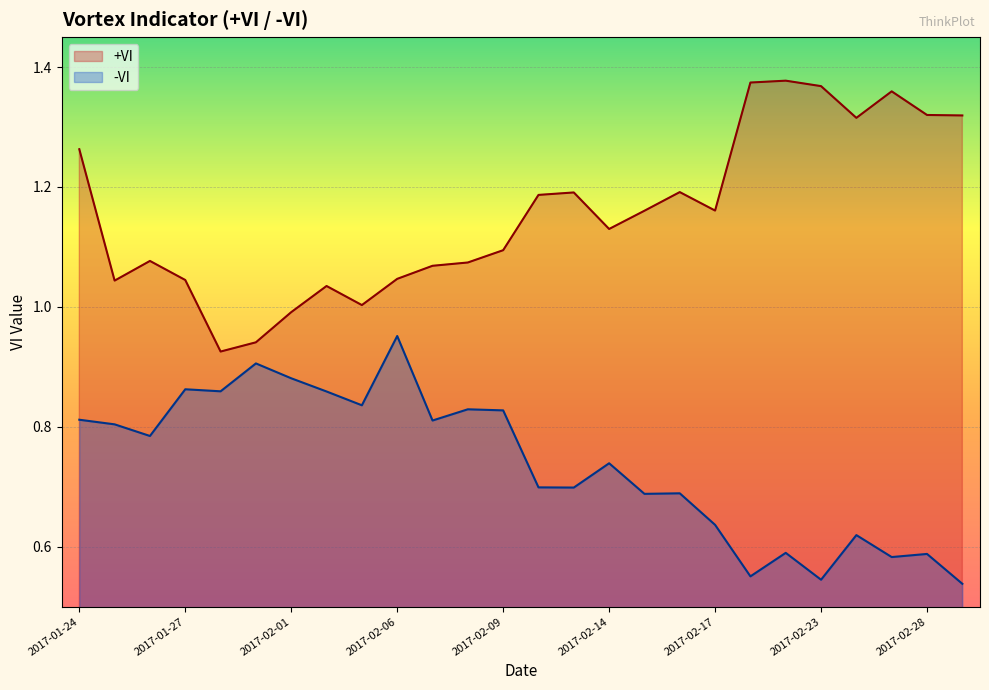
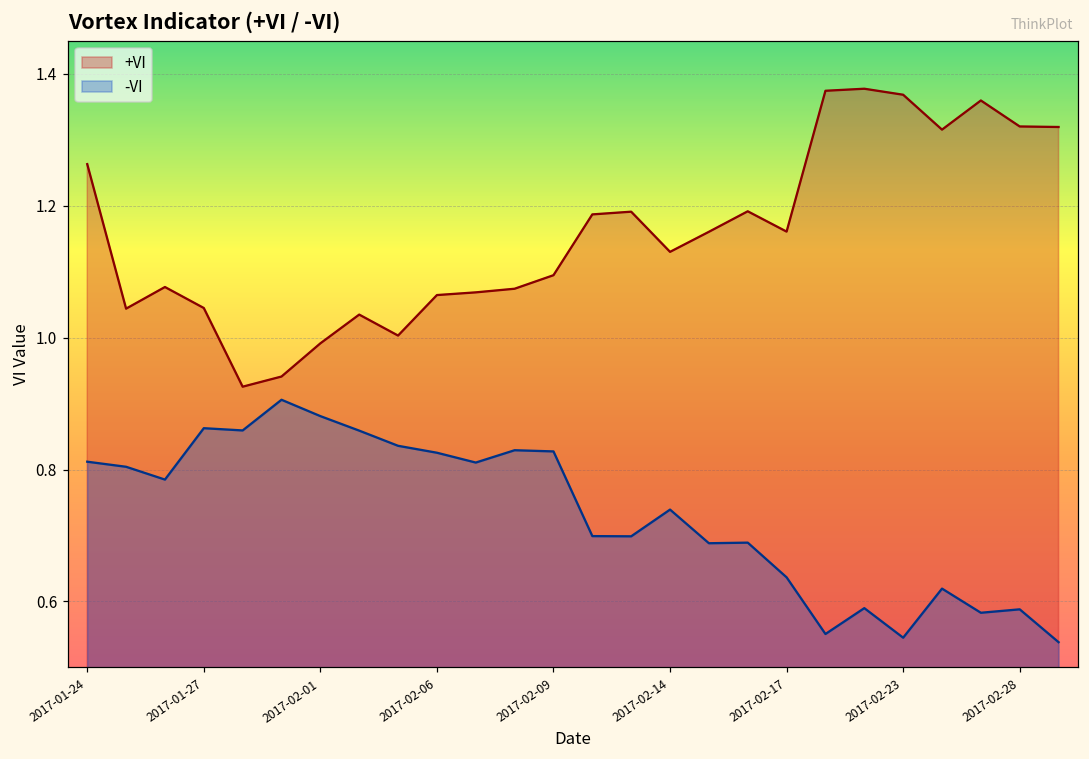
  {
    "+VI": {
      "2017-01-24": 1.26,
      "2017-01-27": 1.04,
      "2017-02-01": 0.99,
-     "2017-02-06": 1.05,
+     "2017-02-06": 1.06,
      "2017-02-09": 1.09,
      "2017-02-14": 1.13,
      "2017-02-17": 1.16,
      "2017-02-23": 1.37,
      "2017-02-28": 1.32
    },
    "-VI": {
      "2017-01-24": 0.81,
      "2017-01-27": 0.86,
      "2017-02-01": 0.88,
-     "2017-02-06": 0.95,
+     "2017-02-06": 0.83,
      "2017-02-09": 0.83,
      "2017-02-14": 0.74,
      "2017-02-17": 0.64,
      "2017-02-23": 0.55,
      "2017-02-28": 0.59
    }
  }
